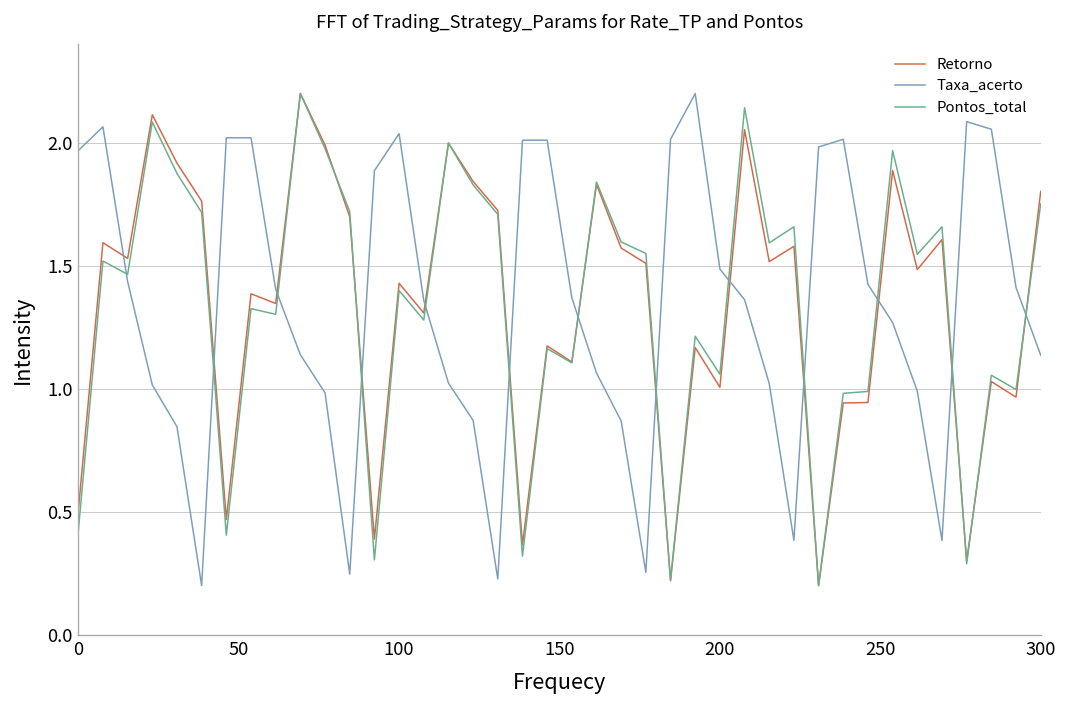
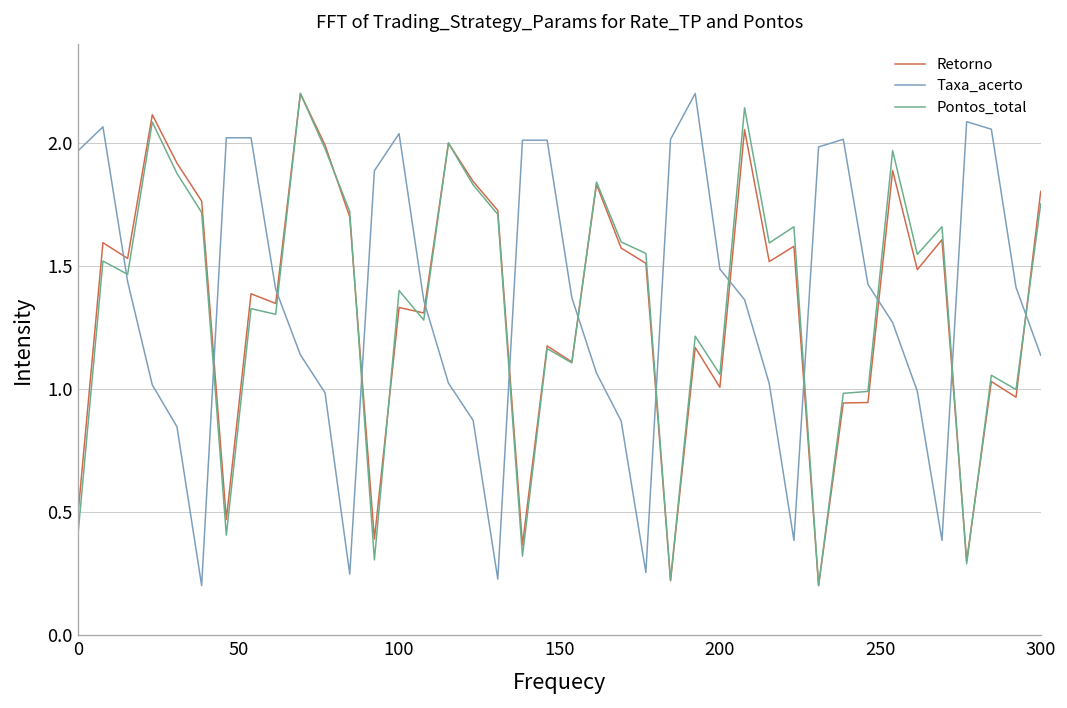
  {
    "Retorno": {
      "0": 0.50,
-     "100": 1.43,
+     "100": 1.33,
      "200": 1.01,
      "300": 1.80
    }
  }
